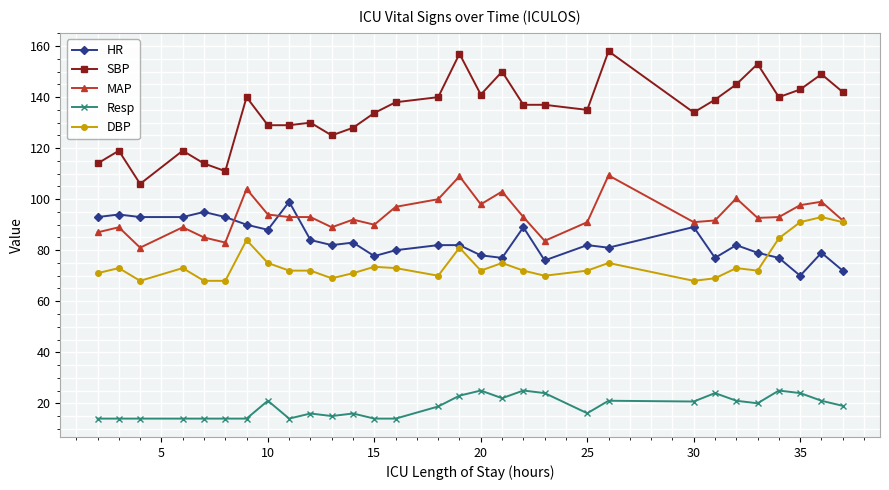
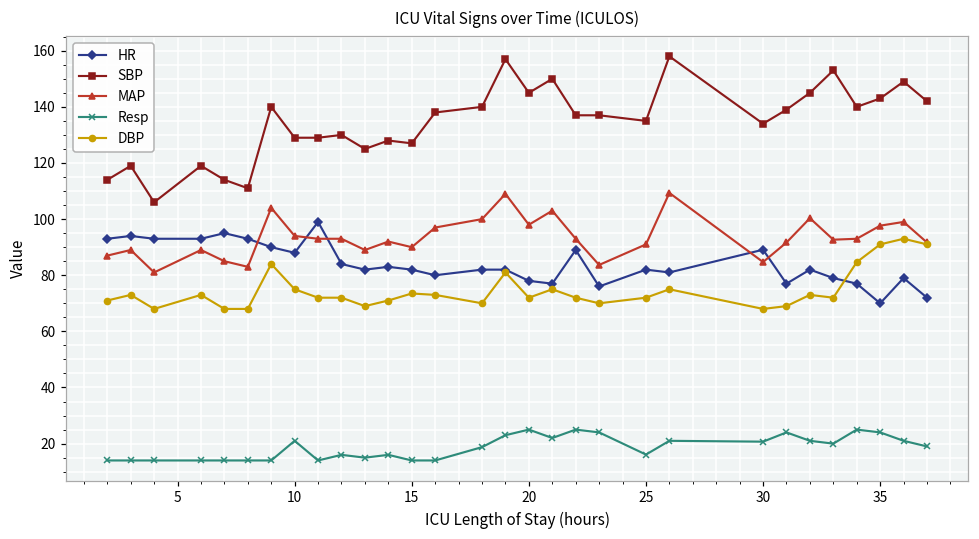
  {
    "HR": {
      "10": 88,
-     "15": 78,
+     "15": 82,
      "20": 78,
      "25": 82,
      "30": 89,
      "35": 70
    },
    "SBP": {
      "10": 129,
-     "15": 134,
-     "20": 141,
+     "15": 127,
+     "20": 145,
      "25": 135,
      "30": 134,
      "35": 143
    },
    "MAP": {
      "10": 94,
      "15": 90,
      "20": 98,
      "25": 91,
-     "30": 91,
+     "30": 85,
      "35": 98
    },
    "Resp": {
      "10": 21,
      "15": 14,
      "20": 25,
      "25": 16,
      "30": 21,
      "35": 24
    },
    "DBP": {
      "10": 75,
      "15": 74,
      "20": 72,
      "25": 72,
      "30": 68,
      "35": 91
    }
  }
